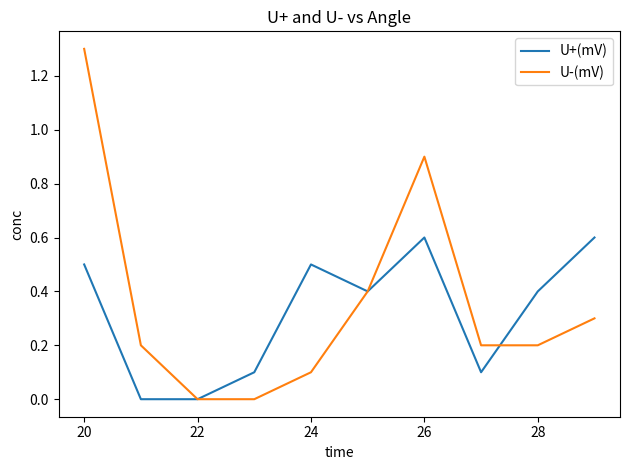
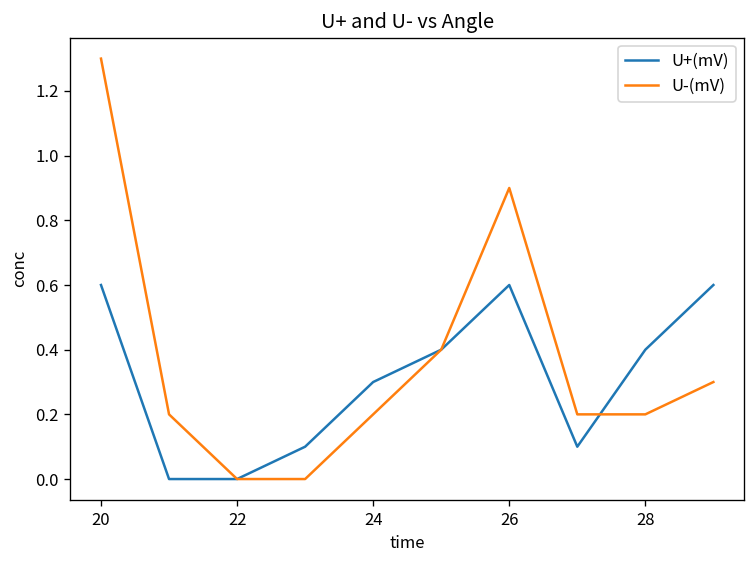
  {
    "U+(mV)": {
-     "20": 0.5,
-     "24": 0.5,
+     "20": 0.6,
+     "24": 0.3,
      "26": 0.6,
      "28": 0.4
    },
    "U-(mV)": {
      "20": 1.3,
-     "24": 0.1,
+     "24": 0.2,
      "26": 0.9,
      "28": 0.2
    }
  }
